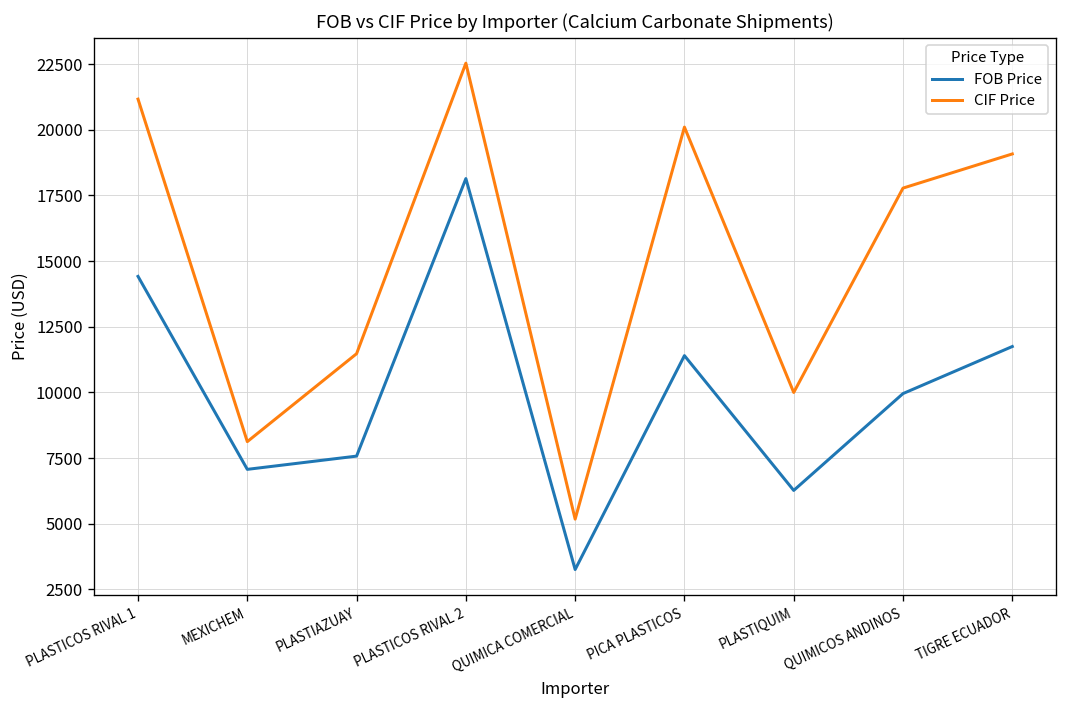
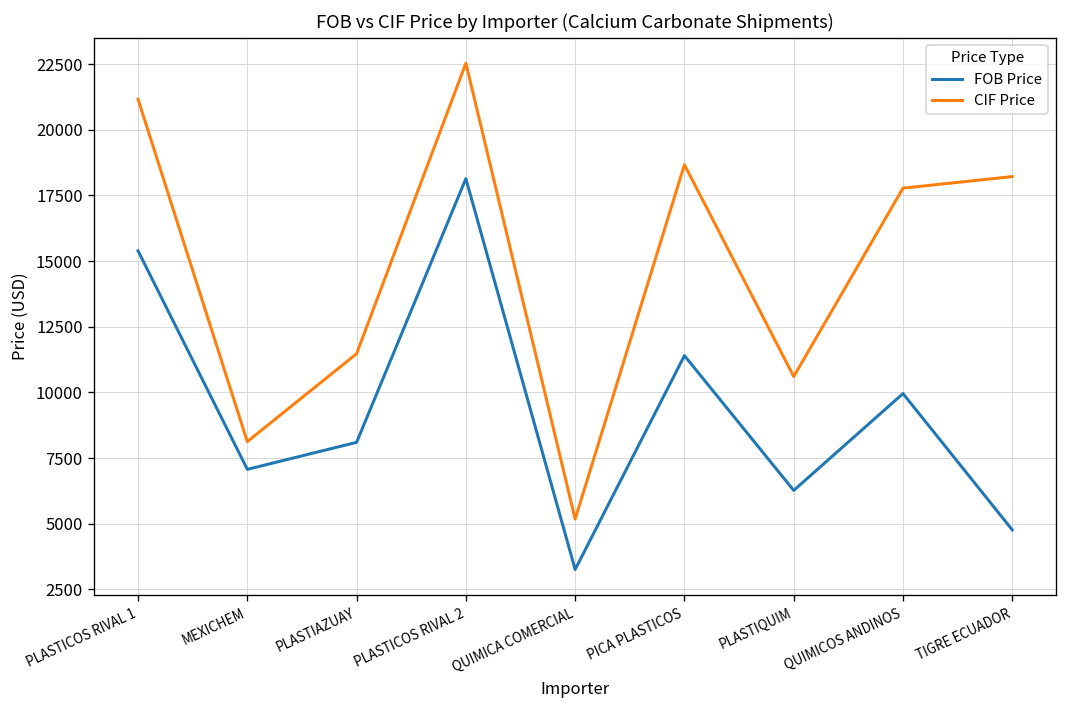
  {
    "FOB Price": {
-     "PLASTICOS RIVAL 1": 14400,
+     "PLASTICOS RIVAL 1": 15400,
      "MEXICHEM": 7100,
-     "PLASTIAZUAY": 7600,
+     "PLASTIAZUAY": 8100,
      "PLASTICOS RIVAL 2": 18100,
      "QUIMICA COMERCIAL": 3300,
      "PICA PLASTICOS": 11400,
      "PLASTIQUIM": 6300,
      "QUIMICOS ANDINOS": 10000,
-     "TIGRE ECUADOR": 11700
+     "TIGRE ECUADOR": 4800
    },
    "CIF Price": {
      "PLASTICOS RIVAL 1": 21200,
      "MEXICHEM": 8100,
      "PLASTIAZUAY": 11500,
      "PLASTICOS RIVAL 2": 22500,
      "QUIMICA COMERCIAL": 5200,
-     "PICA PLASTICOS": 20100,
-     "PLASTIQUIM": 10000,
+     "PICA PLASTICOS": 18700,
+     "PLASTIQUIM": 10600,
      "QUIMICOS ANDINOS": 17800,
-     "TIGRE ECUADOR": 19100
+     "TIGRE ECUADOR": 18200
    }
  }
